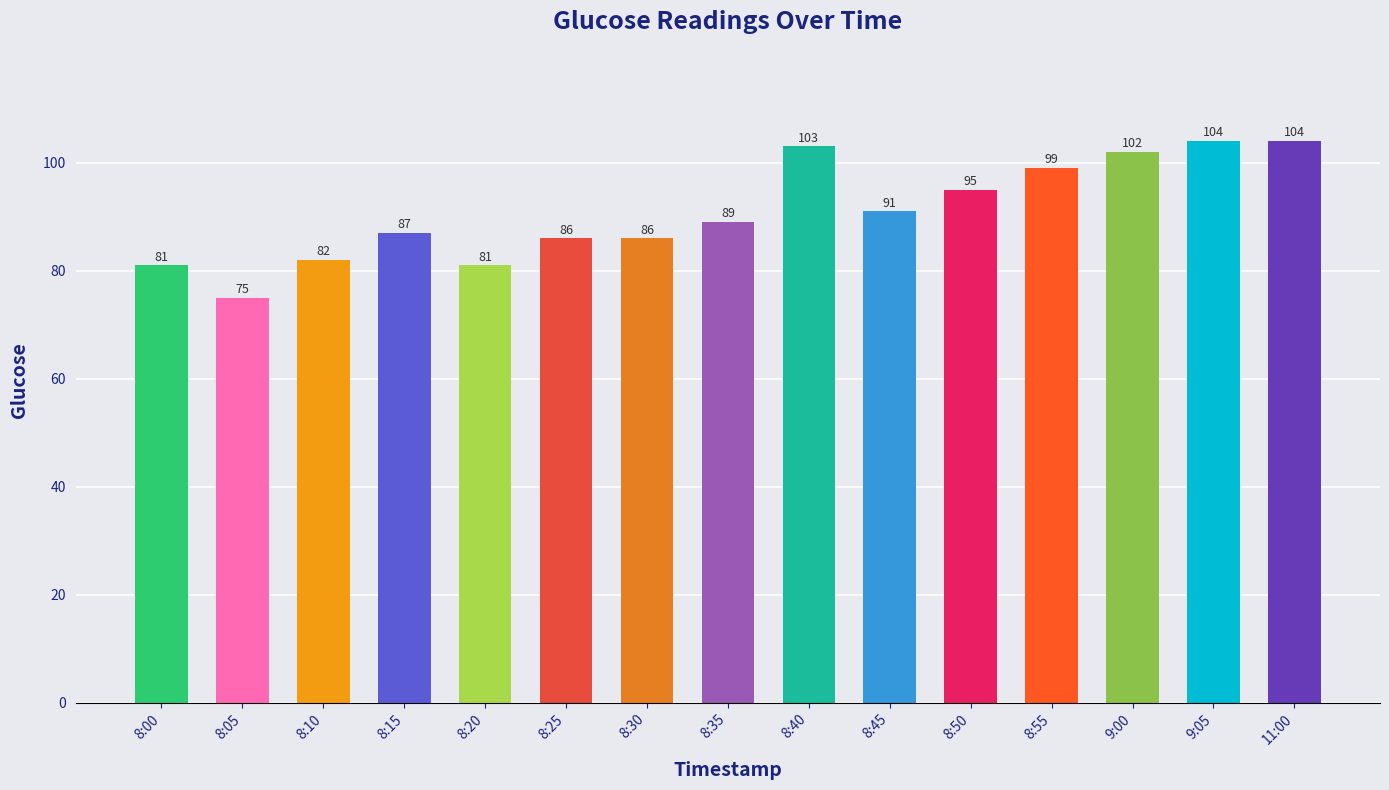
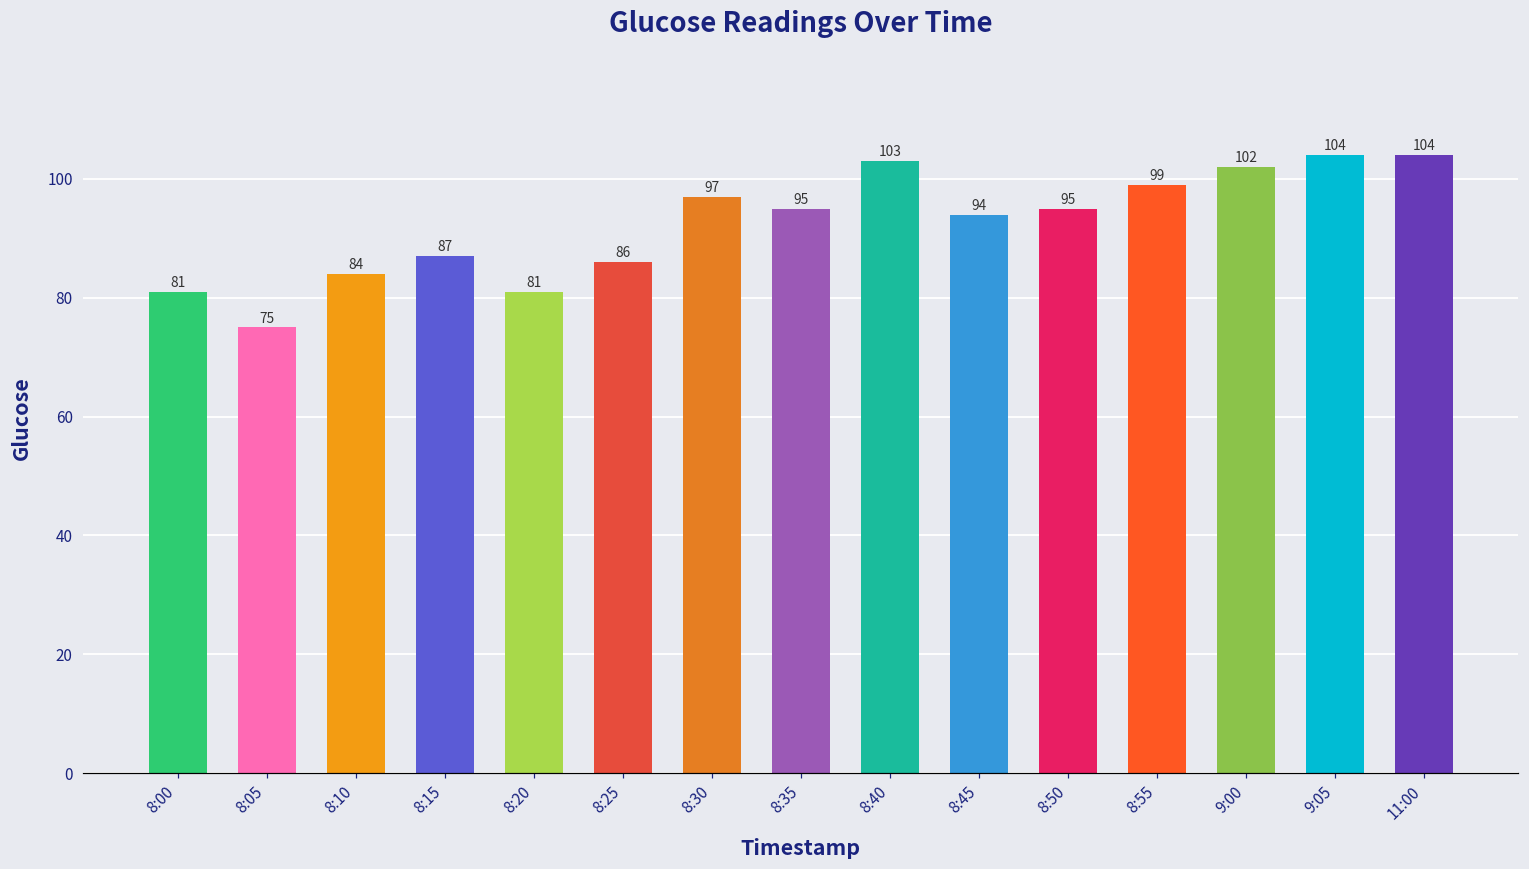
  {
    "8:00": 81,
    "8:05": 75,
-   "8:10": 82,
+   "8:10": 84,
    "8:15": 87,
    "8:20": 81,
    "8:25": 86,
-   "8:30": 86,
-   "8:35": 89,
+   "8:30": 97,
+   "8:35": 95,
    "8:40": 103,
-   "8:45": 91,
+   "8:45": 94,
    "8:50": 95,
    "8:55": 99,
    "9:00": 102,
    "9:05": 104,
    "11:00": 104
  }
